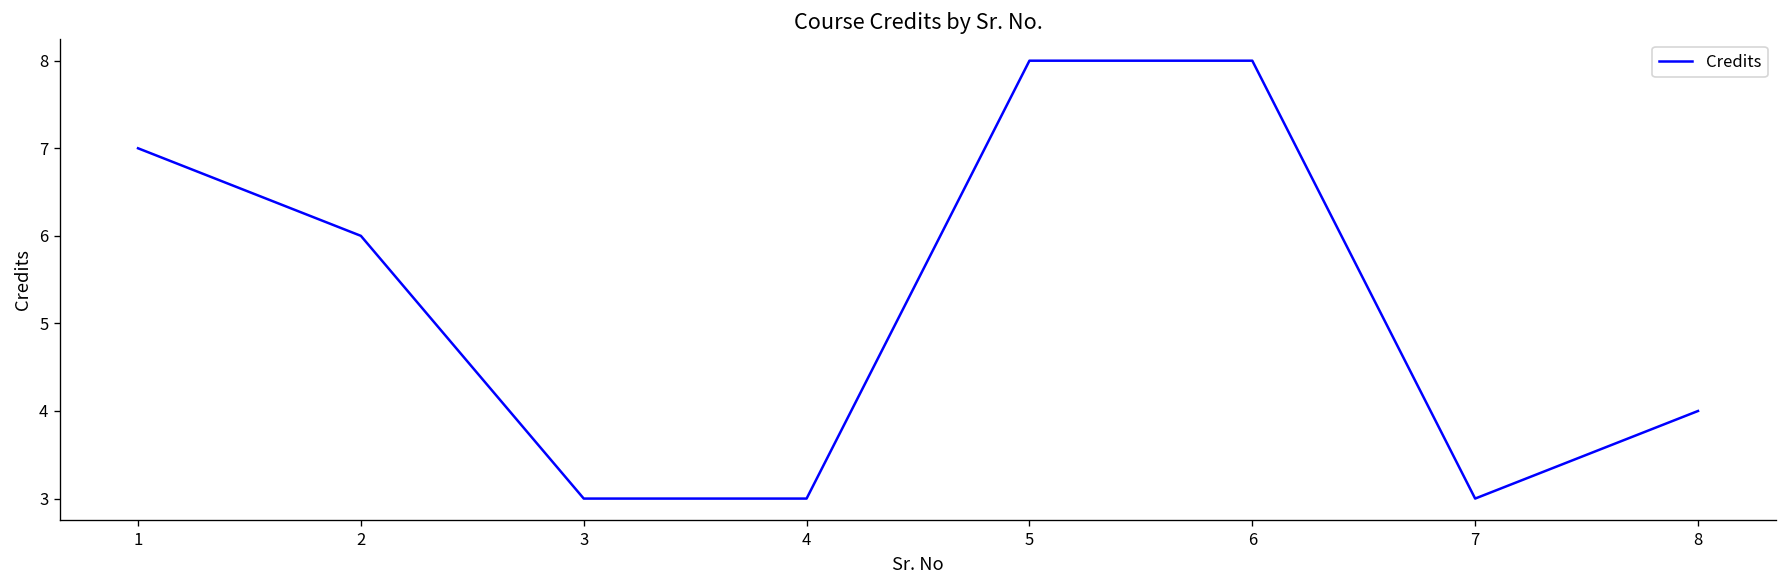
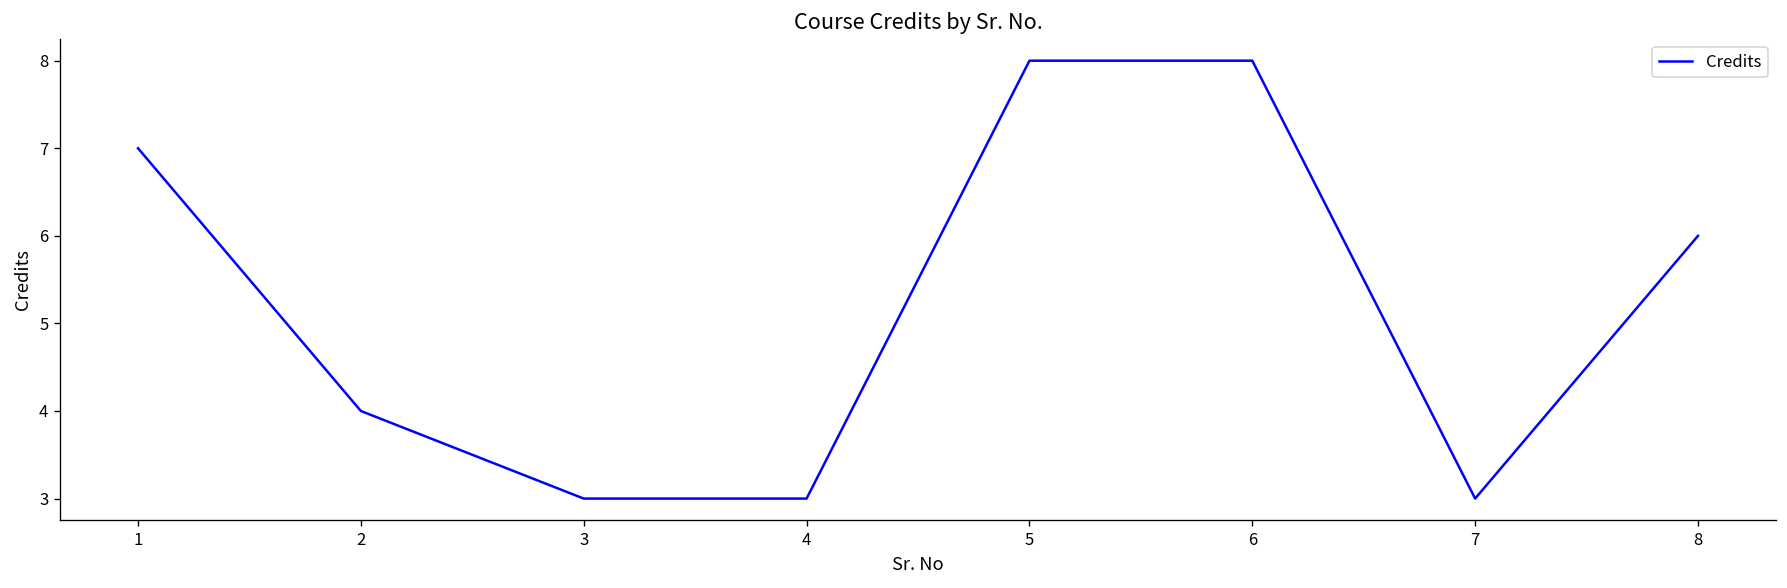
  {
    "1": 7,
-   "2": 6,
+   "2": 4,
    "3": 3,
    "4": 3,
    "5": 8,
    "6": 8,
    "7": 3,
-   "8": 4
+   "8": 6
  }
